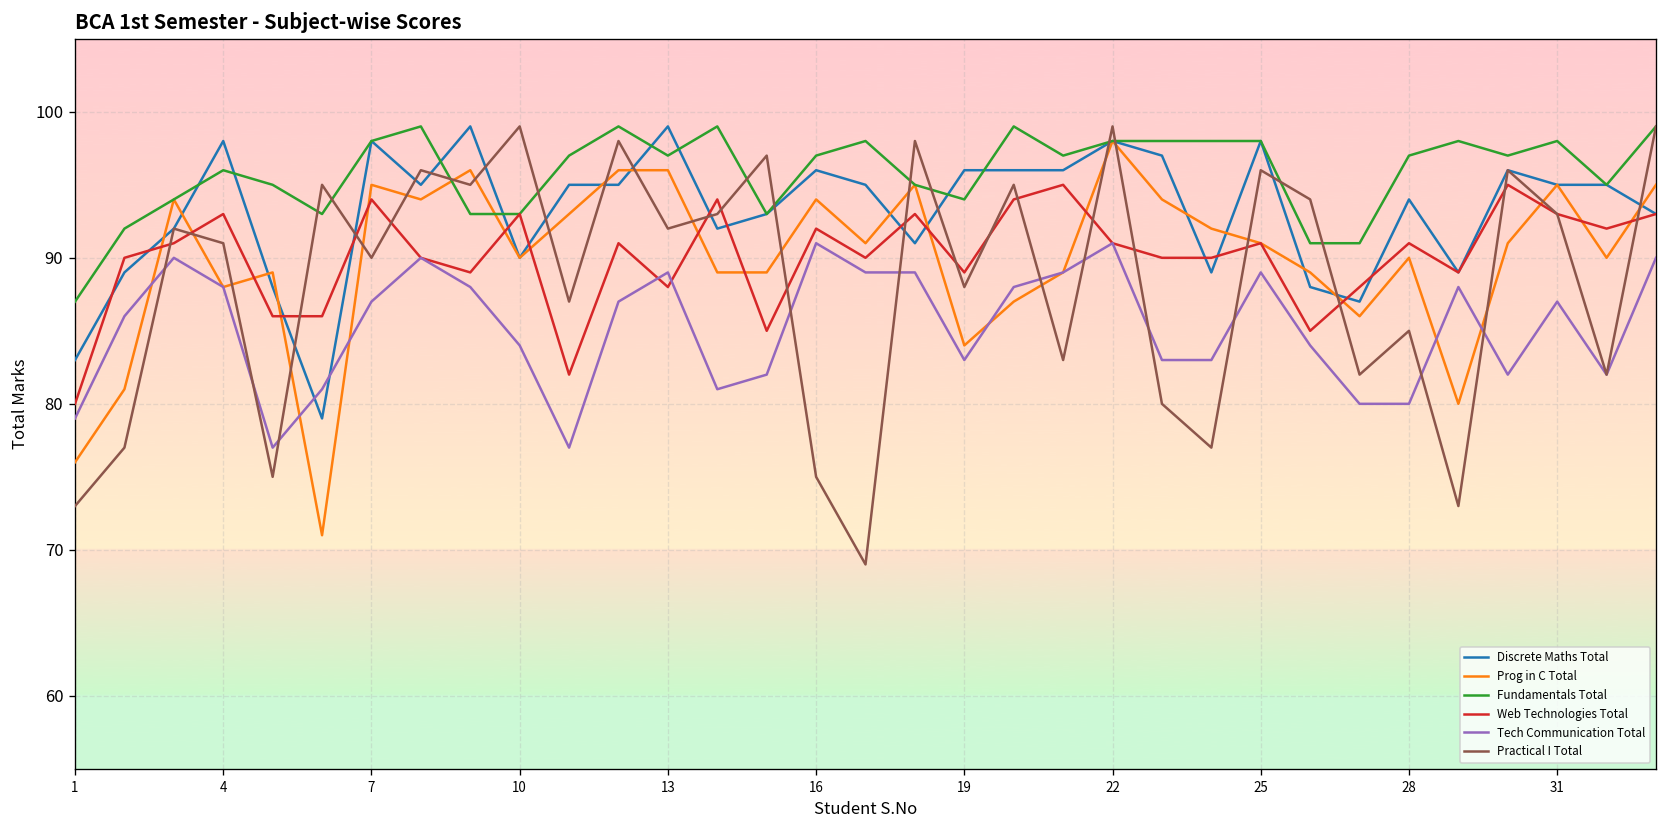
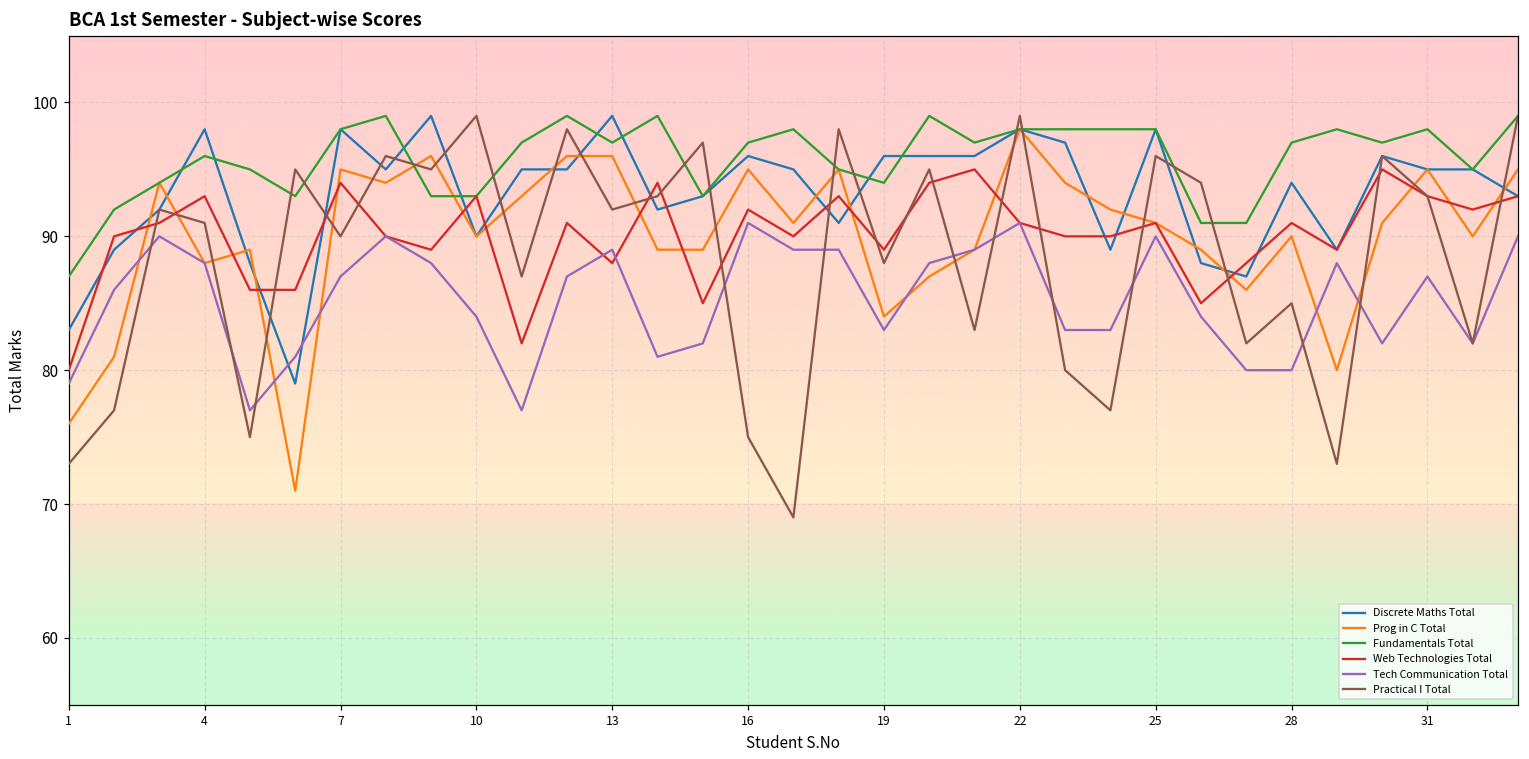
  {
    "Discrete Maths Total": {
      "1": 83,
      "4": 98,
      "13": 99,
      "16": 96,
      "19": 96,
      "28": 94
    },
    "Prog in C Total": {
      "1": 76,
      "7": 95,
      "13": 96,
-     "16": 94,
+     "16": 95,
      "19": 84,
      "28": 90
    },
    "Fundamentals Total": {
      "1": 87,
      "4": 96,
      "13": 97,
      "16": 97,
      "19": 94,
      "28": 97,
      "31": 98
    },
    "Web Technologies Total": {
      "1": 80,
      "4": 93,
      "7": 94,
      "13": 88,
      "16": 92,
      "19": 89,
      "28": 91
    },
    "Tech Communication Total": {
      "1": 79,
      "7": 87,
      "10": 84,
      "13": 89,
      "16": 91,
      "19": 83,
-     "25": 89,
+     "25": 90,
      "28": 80,
      "31": 87
    },
    "Practical I Total": {
      "1": 73,
      "4": 91,
      "7": 90,
      "10": 99,
      "13": 92,
      "16": 75,
      "19": 88,
      "22": 99,
      "25": 96,
      "28": 85
    }
  }
